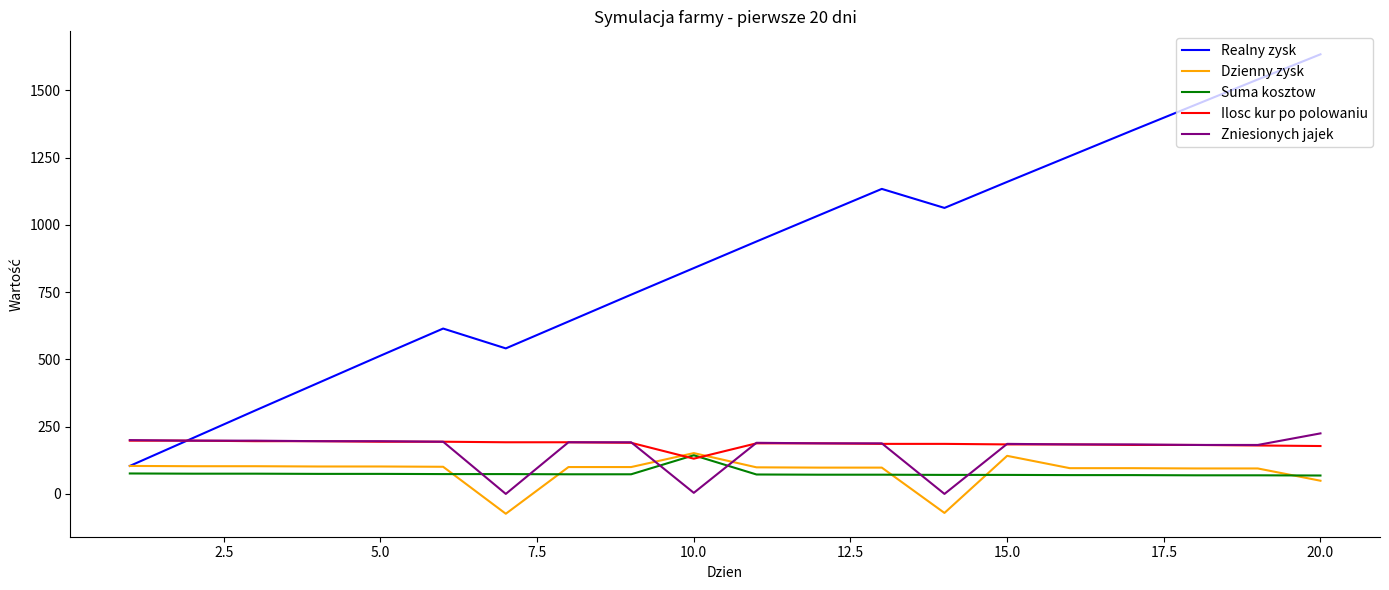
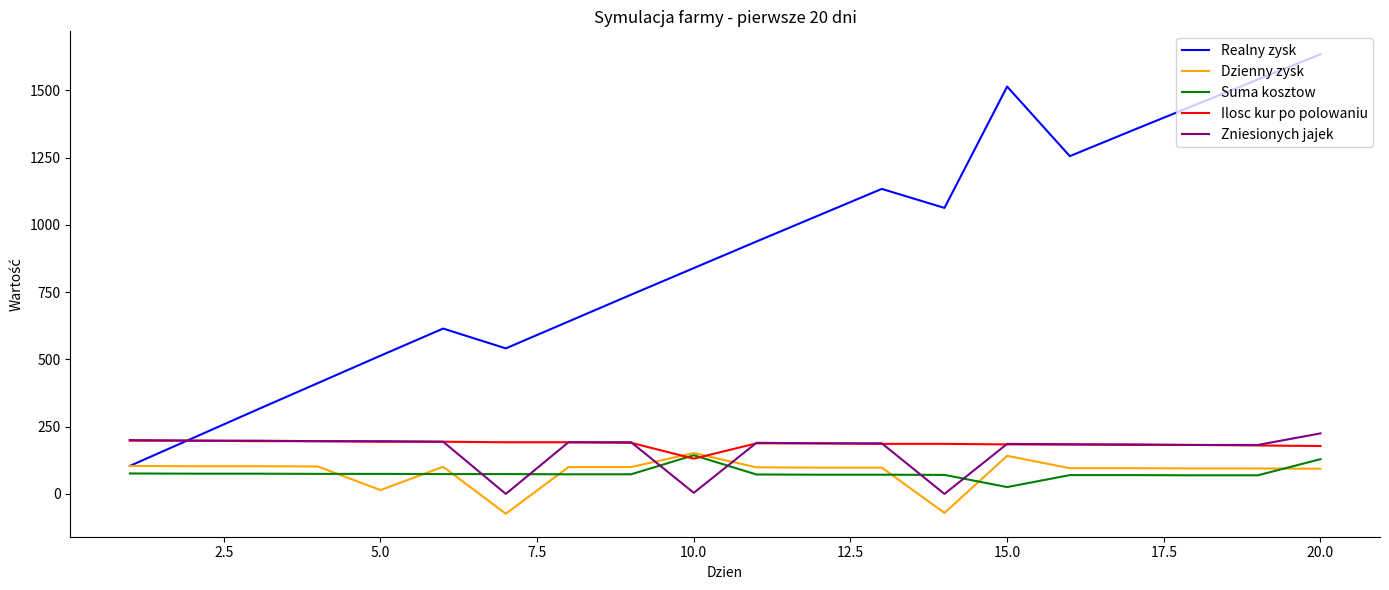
  {
    "Realny zysk": {
      "5.0": 510,
      "10.0": 840,
-     "15.0": 1160
+     "15.0": 1510
    },
    "Dzienny zysk": {
-     "5.0": 100,
+     "5.0": 10,
      "15.0": 140,
-     "20.0": 50
+     "20.0": 90
    },
    "Suma kosztow": {
      "5.0": 70,
-     "15.0": 70,
-     "20.0": 70
+     "15.0": 30,
+     "20.0": 130
    },
    "Ilosc kur po polowaniu": {
      "10.0": 130,
      "20.0": 180
    },
    "Zniesionych jajek": {
      "10.0": 0,
      "20.0": 230
    }
  }
